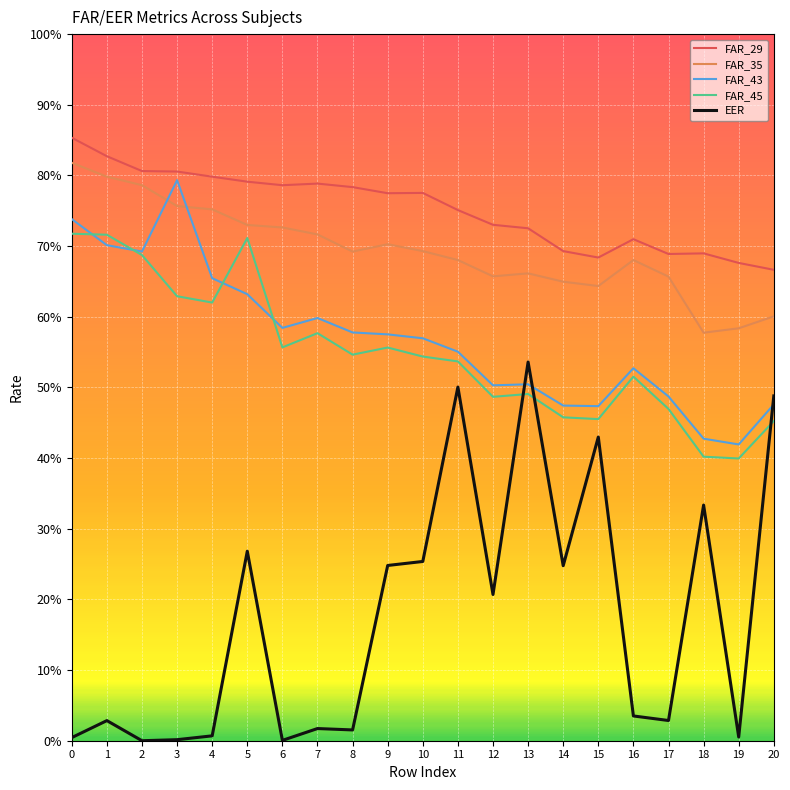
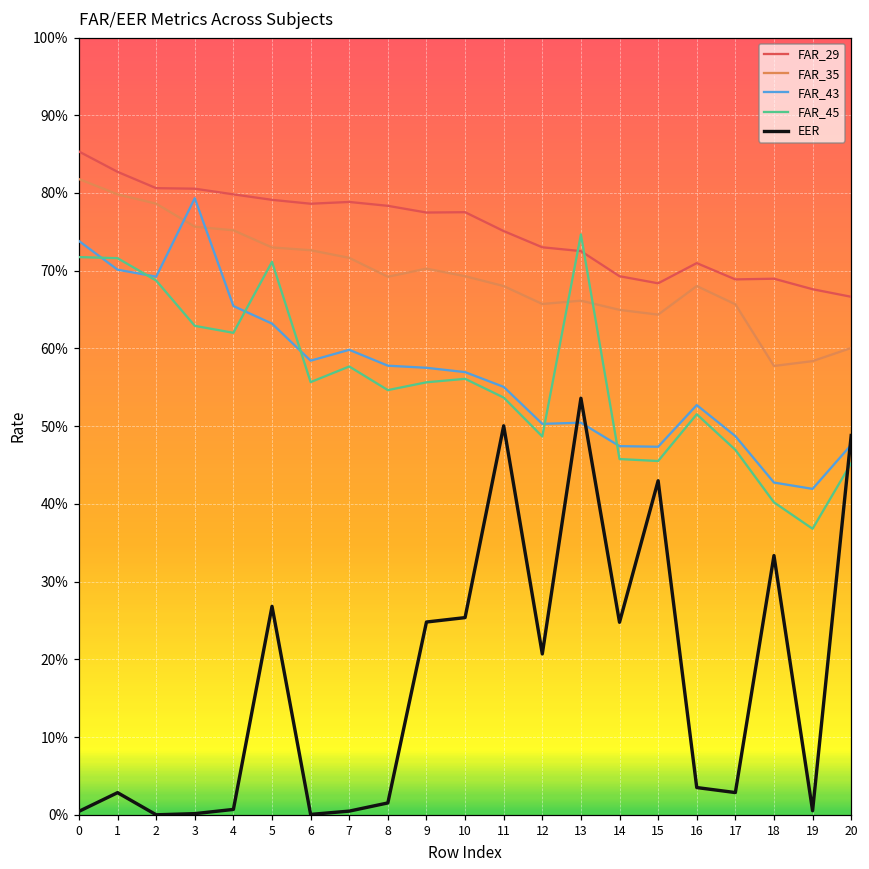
  {
    "FAR_43": {
      "0": "74%",
      "1": "70%",
      "2": "69%",
      "3": "79%",
      "4": "65%",
      "5": "63%",
      "6": "58%",
      "7": "60%",
      "8": "58%",
      "9": "58%",
      "10": "57%",
      "11": "55%",
      "12": "50%",
      "13": "50%",
      "14": "47%",
      "15": "47%",
      "16": "53%",
      "17": "49%",
      "18": "43%",
      "19": "42%",
      "20": "48%"
    },
    "FAR_45": {
      "0": "72%",
      "1": "72%",
      "2": "69%",
      "3": "63%",
      "4": "62%",
      "5": "71%",
      "6": "56%",
      "7": "58%",
      "8": "55%",
      "9": "56%",
-     "10": "54%",
+     "10": "56%",
      "11": "54%",
      "12": "49%",
-     "13": "49%",
+     "13": "75%",
      "14": "46%",
      "15": "46%",
      "16": "52%",
      "17": "47%",
      "18": "40%",
-     "19": "40%",
+     "19": "37%",
      "20": "45%"
    },
    "EER": {
      "0": "0%",
      "1": "3%",
      "2": "0%",
      "3": "0%",
      "4": "1%",
      "5": "27%",
      "6": "0%",
-     "7": "2%",
+     "7": "0%",
      "8": "2%",
      "9": "25%",
      "10": "25%",
      "11": "50%",
      "12": "21%",
      "13": "54%",
      "14": "25%",
      "15": "43%",
      "16": "4%",
      "17": "3%",
      "18": "33%",
      "19": "1%",
      "20": "49%"
    }
  }
